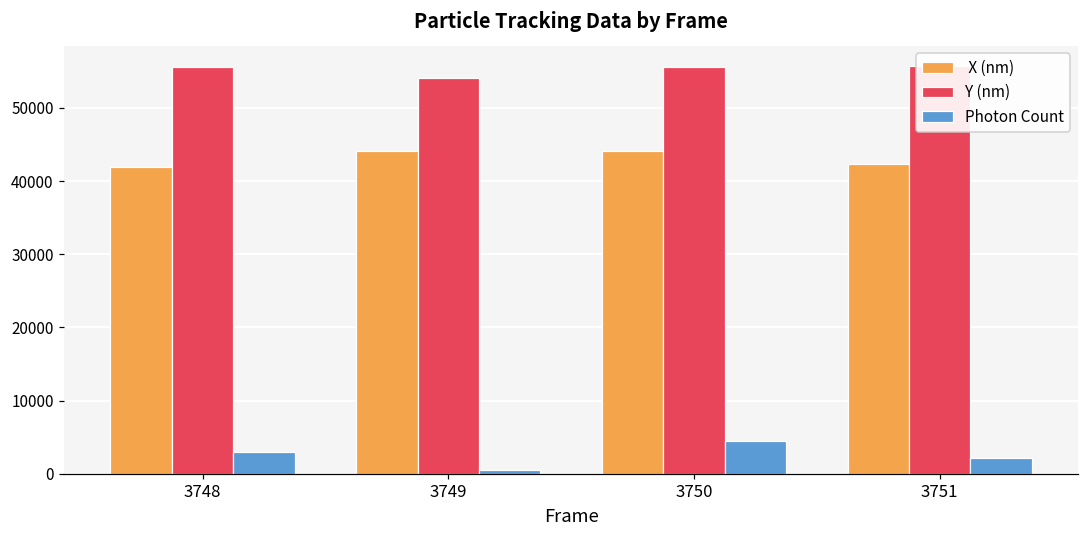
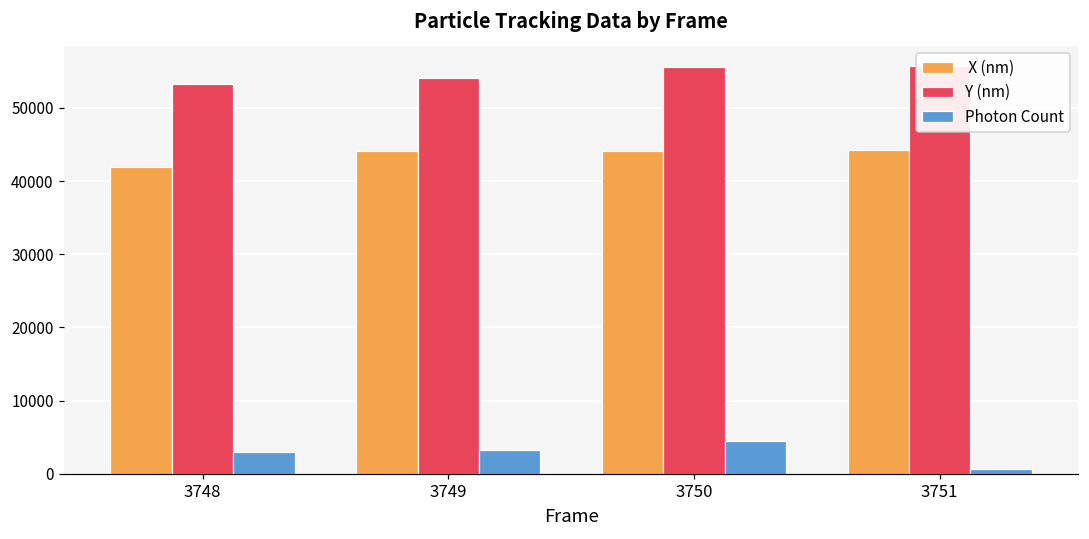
  {
    "X (nm)": {
      "3748": 42000,
      "3749": 44000,
      "3750": 44000,
-     "3751": 42000
+     "3751": 44000
    },
    "Y (nm)": {
-     "3748": 56000,
+     "3748": 53000,
      "3749": 54000,
      "3750": 56000
    },
    "Photon Count": {
      "3748": 3000,
-     "3749": 1000,
+     "3749": 3000,
      "3750": 4000,
-     "3751": 2000
+     "3751": 1000
    }
  }
